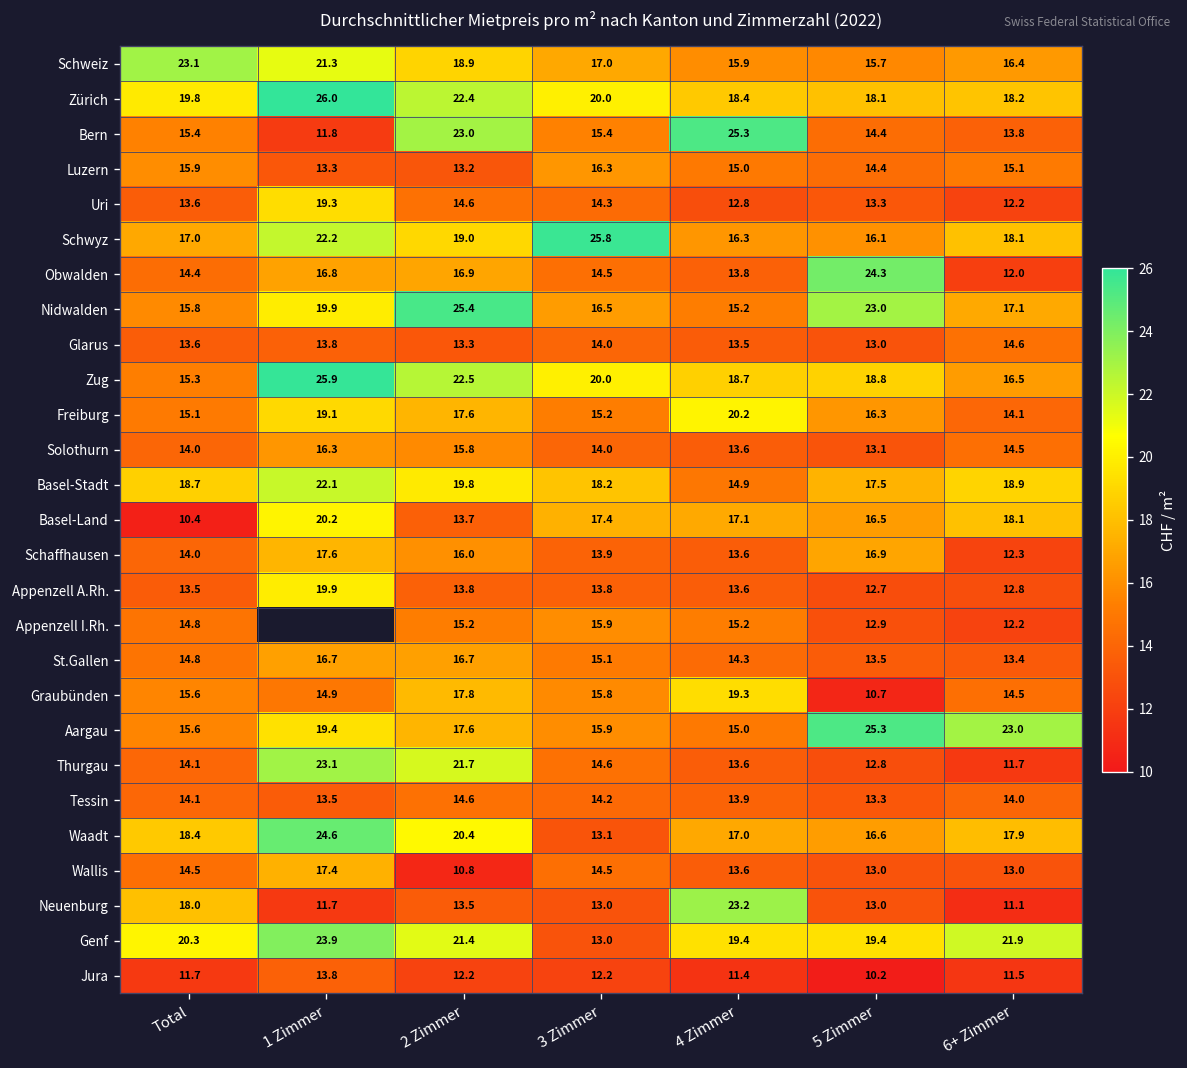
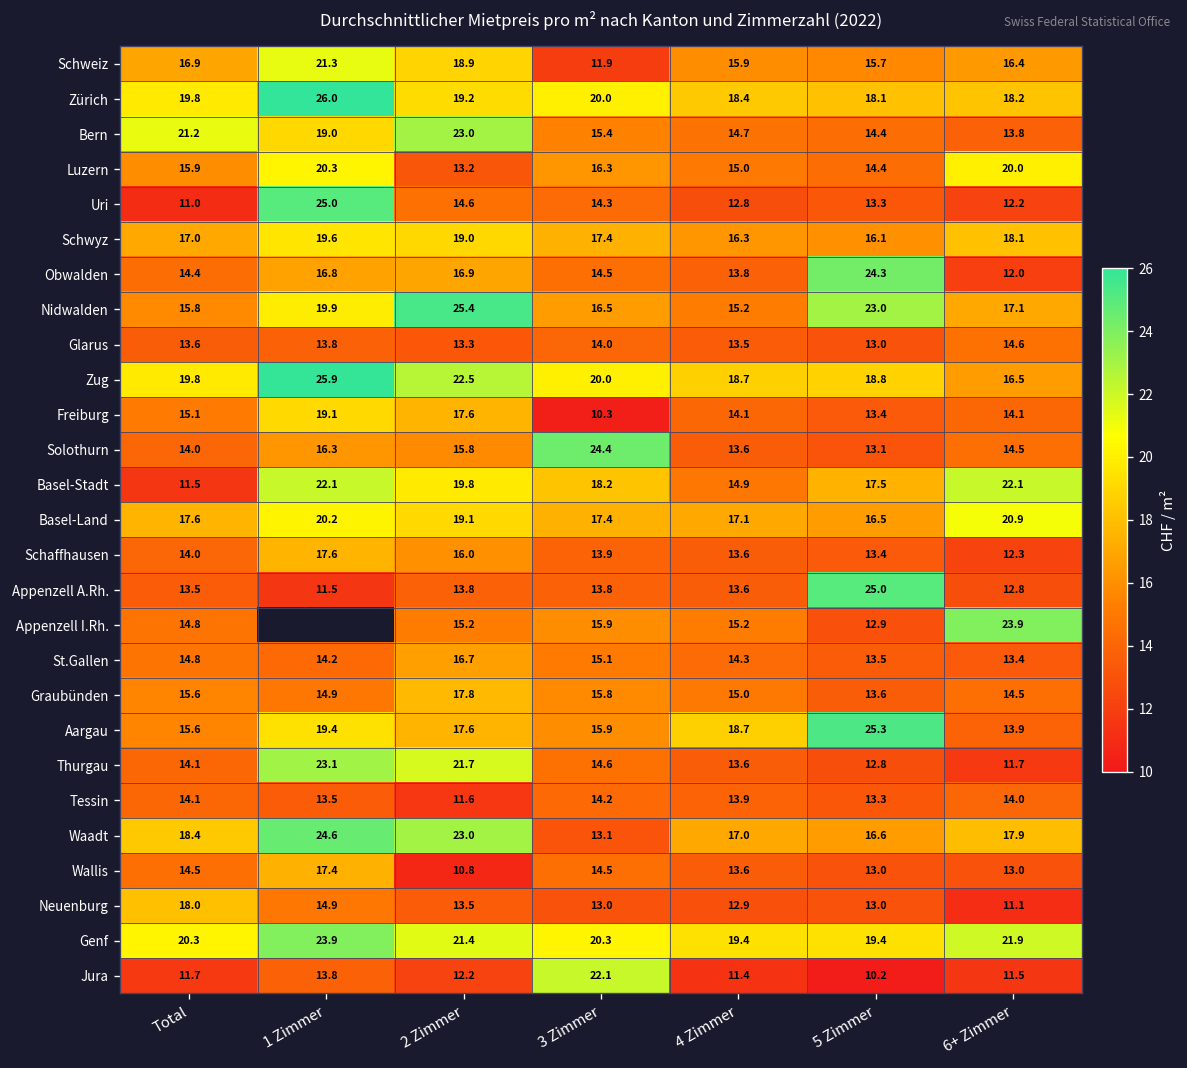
  {
    "Schweiz": {
-     "Total": 23.1,
+     "Total": 16.9,
      "1 Zimmer": 21.3,
      "2 Zimmer": 18.9,
-     "3 Zimmer": 17.0,
+     "3 Zimmer": 11.9,
      "4 Zimmer": 15.9,
      "5 Zimmer": 15.7,
      "6+ Zimmer": 16.4
    },
    "Zürich": {
      "Total": 19.8,
      "1 Zimmer": 26.0,
-     "2 Zimmer": 22.4,
+     "2 Zimmer": 19.2,
      "3 Zimmer": 20.0,
      "4 Zimmer": 18.4,
      "5 Zimmer": 18.1,
      "6+ Zimmer": 18.2
    },
    "Bern": {
-     "Total": 15.4,
-     "1 Zimmer": 11.8,
+     "Total": 21.2,
+     "1 Zimmer": 19.0,
      "2 Zimmer": 23.0,
      "3 Zimmer": 15.4,
-     "4 Zimmer": 25.3,
+     "4 Zimmer": 14.7,
      "5 Zimmer": 14.4,
      "6+ Zimmer": 13.8
    },
    "Luzern": {
      "Total": 15.9,
-     "1 Zimmer": 13.3,
+     "1 Zimmer": 20.3,
      "2 Zimmer": 13.2,
      "3 Zimmer": 16.3,
      "4 Zimmer": 15.0,
      "5 Zimmer": 14.4,
-     "6+ Zimmer": 15.1
+     "6+ Zimmer": 20.0
    },
    "Uri": {
-     "Total": 13.6,
-     "1 Zimmer": 19.3,
+     "Total": 11.0,
+     "1 Zimmer": 25.0,
      "2 Zimmer": 14.6,
      "3 Zimmer": 14.3,
      "4 Zimmer": 12.8,
      "5 Zimmer": 13.3,
      "6+ Zimmer": 12.2
    },
    "Schwyz": {
      "Total": 17.0,
-     "1 Zimmer": 22.2,
+     "1 Zimmer": 19.6,
      "2 Zimmer": 19.0,
-     "3 Zimmer": 25.8,
+     "3 Zimmer": 17.4,
      "4 Zimmer": 16.3,
      "5 Zimmer": 16.1,
      "6+ Zimmer": 18.1
    },
    "Obwalden": {
      "Total": 14.4,
      "1 Zimmer": 16.8,
      "2 Zimmer": 16.9,
      "3 Zimmer": 14.5,
      "4 Zimmer": 13.8,
      "5 Zimmer": 24.3,
      "6+ Zimmer": 12.0
    },
    "Nidwalden": {
      "Total": 15.8,
      "1 Zimmer": 19.9,
      "2 Zimmer": 25.4,
      "3 Zimmer": 16.5,
      "4 Zimmer": 15.2,
      "5 Zimmer": 23.0,
      "6+ Zimmer": 17.1
    },
    "Glarus": {
      "Total": 13.6,
      "1 Zimmer": 13.8,
      "2 Zimmer": 13.3,
      "3 Zimmer": 14.0,
      "4 Zimmer": 13.5,
      "5 Zimmer": 13.0,
      "6+ Zimmer": 14.6
    },
    "Zug": {
-     "Total": 15.3,
+     "Total": 19.8,
      "1 Zimmer": 25.9,
      "2 Zimmer": 22.5,
      "3 Zimmer": 20.0,
      "4 Zimmer": 18.7,
      "5 Zimmer": 18.8,
      "6+ Zimmer": 16.5
    },
    "Freiburg": {
      "Total": 15.1,
      "1 Zimmer": 19.1,
      "2 Zimmer": 17.6,
-     "3 Zimmer": 15.2,
-     "4 Zimmer": 20.2,
-     "5 Zimmer": 16.3,
+     "3 Zimmer": 10.3,
+     "4 Zimmer": 14.1,
+     "5 Zimmer": 13.4,
      "6+ Zimmer": 14.1
    },
    "Solothurn": {
      "Total": 14.0,
      "1 Zimmer": 16.3,
      "2 Zimmer": 15.8,
-     "3 Zimmer": 14.0,
+     "3 Zimmer": 24.4,
      "4 Zimmer": 13.6,
      "5 Zimmer": 13.1,
      "6+ Zimmer": 14.5
    },
    "Basel-Stadt": {
-     "Total": 18.7,
+     "Total": 11.5,
      "1 Zimmer": 22.1,
      "2 Zimmer": 19.8,
      "3 Zimmer": 18.2,
      "4 Zimmer": 14.9,
      "5 Zimmer": 17.5,
-     "6+ Zimmer": 18.9
+     "6+ Zimmer": 22.1
    },
    "Basel-Land": {
-     "Total": 10.4,
+     "Total": 17.6,
      "1 Zimmer": 20.2,
-     "2 Zimmer": 13.7,
+     "2 Zimmer": 19.1,
      "3 Zimmer": 17.4,
      "4 Zimmer": 17.1,
      "5 Zimmer": 16.5,
-     "6+ Zimmer": 18.1
+     "6+ Zimmer": 20.9
    },
    "Schaffhausen": {
      "Total": 14.0,
      "1 Zimmer": 17.6,
      "2 Zimmer": 16.0,
      "3 Zimmer": 13.9,
      "4 Zimmer": 13.6,
-     "5 Zimmer": 16.9,
+     "5 Zimmer": 13.4,
      "6+ Zimmer": 12.3
    },
    "Appenzell A.Rh.": {
      "Total": 13.5,
-     "1 Zimmer": 19.9,
+     "1 Zimmer": 11.5,
      "2 Zimmer": 13.8,
      "3 Zimmer": 13.8,
      "4 Zimmer": 13.6,
-     "5 Zimmer": 12.7,
+     "5 Zimmer": 25.0,
      "6+ Zimmer": 12.8
    },
    "Appenzell I.Rh.": {
      "Total": 14.8,
      "2 Zimmer": 15.2,
      "3 Zimmer": 15.9,
      "4 Zimmer": 15.2,
      "5 Zimmer": 12.9,
-     "6+ Zimmer": 12.2
+     "6+ Zimmer": 23.9
    },
    "St.Gallen": {
      "Total": 14.8,
-     "1 Zimmer": 16.7,
+     "1 Zimmer": 14.2,
      "2 Zimmer": 16.7,
      "3 Zimmer": 15.1,
      "4 Zimmer": 14.3,
      "5 Zimmer": 13.5,
      "6+ Zimmer": 13.4
    },
    "Graubünden": {
      "Total": 15.6,
      "1 Zimmer": 14.9,
      "2 Zimmer": 17.8,
      "3 Zimmer": 15.8,
-     "4 Zimmer": 19.3,
-     "5 Zimmer": 10.7,
+     "4 Zimmer": 15.0,
+     "5 Zimmer": 13.6,
      "6+ Zimmer": 14.5
    },
    "Aargau": {
      "Total": 15.6,
      "1 Zimmer": 19.4,
      "2 Zimmer": 17.6,
      "3 Zimmer": 15.9,
-     "4 Zimmer": 15.0,
+     "4 Zimmer": 18.7,
      "5 Zimmer": 25.3,
-     "6+ Zimmer": 23.0
+     "6+ Zimmer": 13.9
    },
    "Thurgau": {
      "Total": 14.1,
      "1 Zimmer": 23.1,
      "2 Zimmer": 21.7,
      "3 Zimmer": 14.6,
      "4 Zimmer": 13.6,
      "5 Zimmer": 12.8,
      "6+ Zimmer": 11.7
    },
    "Tessin": {
      "Total": 14.1,
      "1 Zimmer": 13.5,
-     "2 Zimmer": 14.6,
+     "2 Zimmer": 11.6,
      "3 Zimmer": 14.2,
      "4 Zimmer": 13.9,
      "5 Zimmer": 13.3,
      "6+ Zimmer": 14.0
    },
    "Waadt": {
      "Total": 18.4,
      "1 Zimmer": 24.6,
-     "2 Zimmer": 20.4,
+     "2 Zimmer": 23.0,
      "3 Zimmer": 13.1,
      "4 Zimmer": 17.0,
      "5 Zimmer": 16.6,
      "6+ Zimmer": 17.9
    },
    "Wallis": {
      "Total": 14.5,
      "1 Zimmer": 17.4,
      "2 Zimmer": 10.8,
      "3 Zimmer": 14.5,
      "4 Zimmer": 13.6,
      "5 Zimmer": 13.0,
      "6+ Zimmer": 13.0
    },
    "Neuenburg": {
      "Total": 18.0,
-     "1 Zimmer": 11.7,
+     "1 Zimmer": 14.9,
      "2 Zimmer": 13.5,
      "3 Zimmer": 13.0,
-     "4 Zimmer": 23.2,
+     "4 Zimmer": 12.9,
      "5 Zimmer": 13.0,
      "6+ Zimmer": 11.1
    },
    "Genf": {
      "Total": 20.3,
      "1 Zimmer": 23.9,
      "2 Zimmer": 21.4,
-     "3 Zimmer": 13.0,
+     "3 Zimmer": 20.3,
      "4 Zimmer": 19.4,
      "5 Zimmer": 19.4,
      "6+ Zimmer": 21.9
    },
    "Jura": {
      "Total": 11.7,
      "1 Zimmer": 13.8,
      "2 Zimmer": 12.2,
-     "3 Zimmer": 12.2,
+     "3 Zimmer": 22.1,
      "4 Zimmer": 11.4,
      "5 Zimmer": 10.2,
      "6+ Zimmer": 11.5
    }
  }
